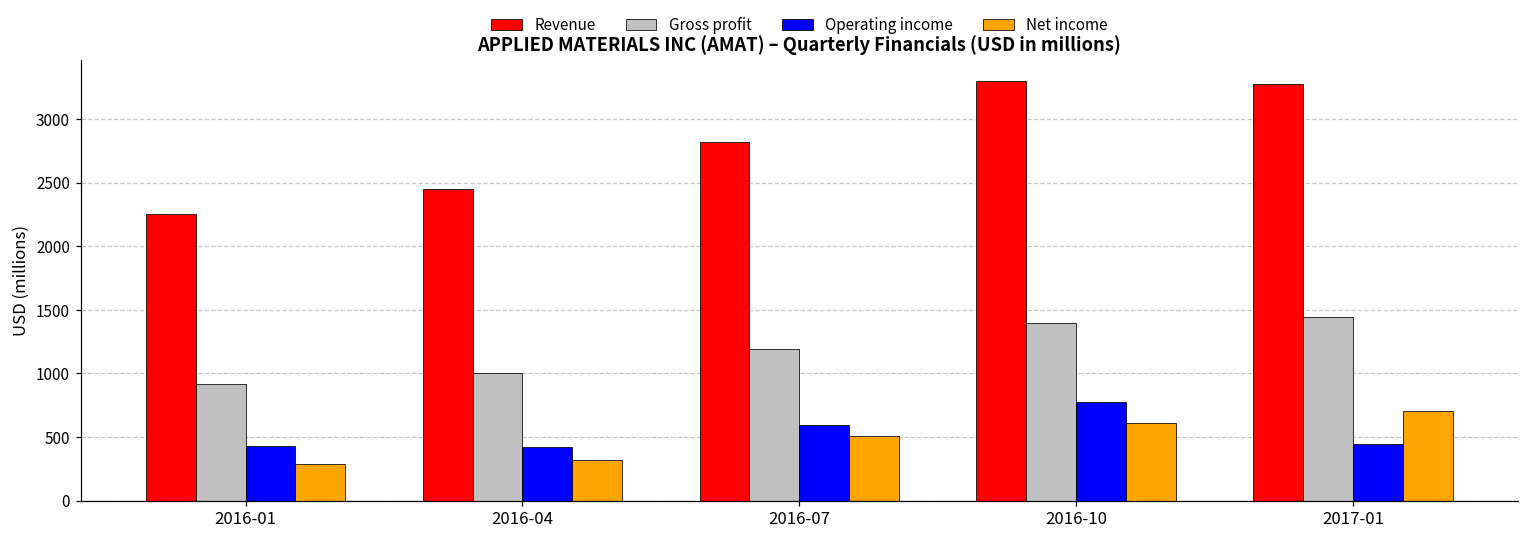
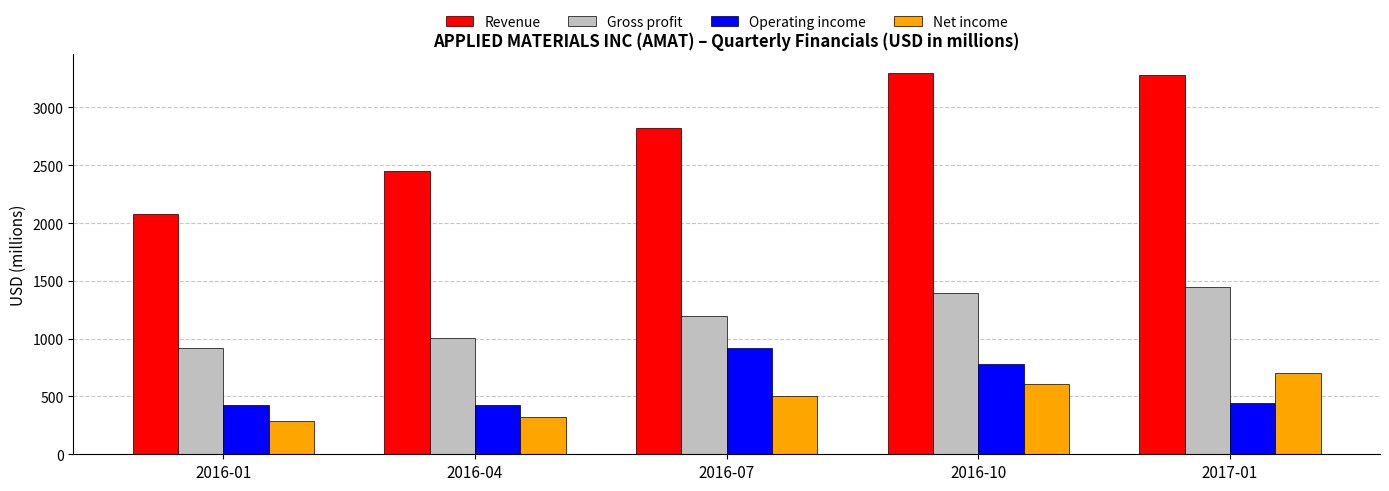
  {
    "Revenue": {
-     "2016-01": 2260,
+     "2016-01": 2080,
      "2016-04": 2450,
      "2016-07": 2820,
      "2016-10": 3300,
      "2017-01": 3280
    },
    "Gross profit": {
      "2016-01": 920,
      "2016-04": 1000,
      "2016-07": 1190,
      "2016-10": 1400,
      "2017-01": 1450
    },
    "Operating income": {
      "2016-01": 430,
      "2016-04": 430,
-     "2016-07": 600,
+     "2016-07": 920,
      "2016-10": 780,
      "2017-01": 450
    },
    "Net income": {
      "2016-01": 290,
      "2016-04": 320,
      "2016-07": 510,
      "2016-10": 610,
      "2017-01": 700
    }
  }
